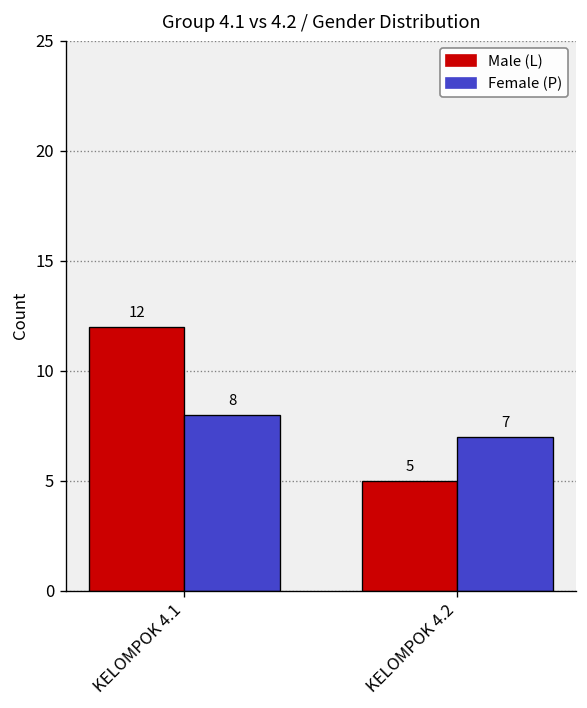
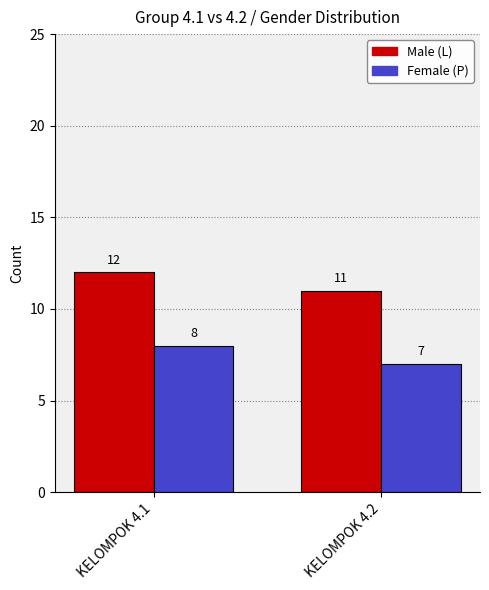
  {
    "Male (L)": {
      "KELOMPOK 4.1": 12,
-     "KELOMPOK 4.2": 5
+     "KELOMPOK 4.2": 11
    },
    "Female (P)": {
      "KELOMPOK 4.1": 8,
      "KELOMPOK 4.2": 7
    }
  }
